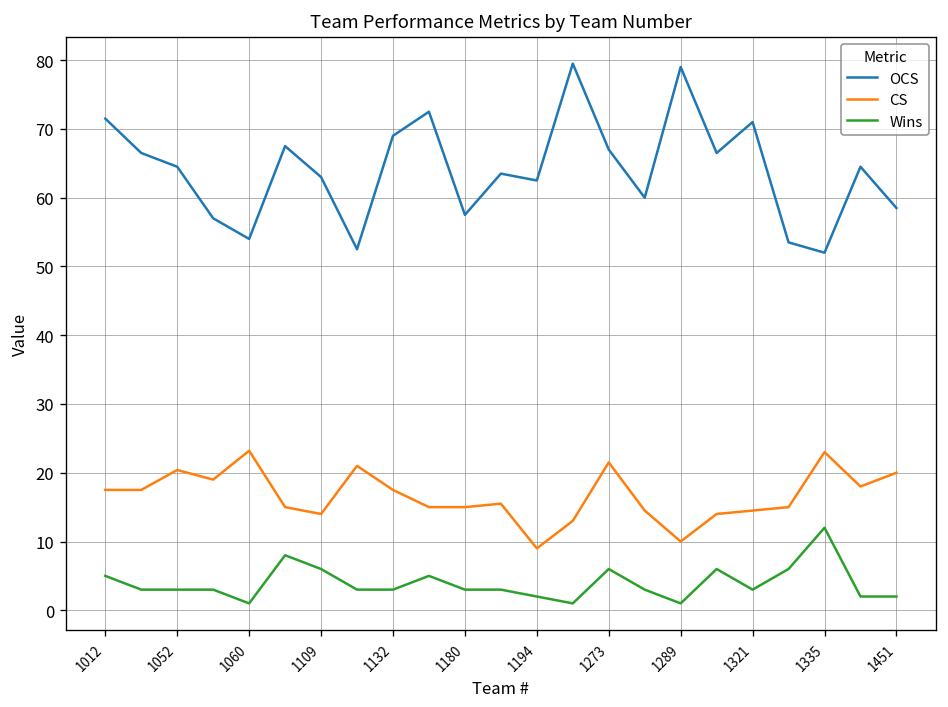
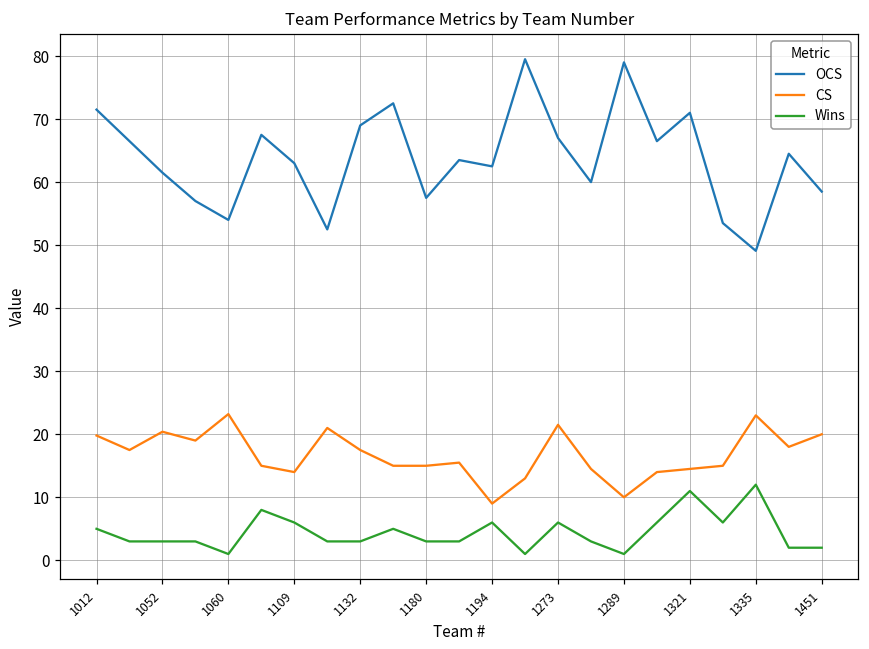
  {
    "OCS": {
      "1012": 72,
-     "1052": 65,
+     "1052": 62,
      "1060": 54,
      "1109": 63,
      "1132": 69,
      "1180": 58,
      "1194": 63,
      "1273": 67,
      "1289": 79,
      "1321": 71,
-     "1335": 52,
+     "1335": 49,
      "1451": 59
    },
    "CS": {
-     "1012": 18,
+     "1012": 20,
      "1052": 20,
      "1060": 23,
      "1109": 14,
      "1132": 18,
      "1180": 15,
      "1194": 9,
      "1273": 22,
      "1289": 10,
      "1321": 15,
      "1335": 23,
      "1451": 20
    },
    "Wins": {
      "1012": 5,
      "1052": 3,
      "1060": 1,
      "1109": 6,
      "1132": 3,
      "1180": 3,
-     "1194": 2,
+     "1194": 6,
      "1273": 6,
      "1289": 1,
-     "1321": 3,
+     "1321": 11,
      "1335": 12,
      "1451": 2
    }
  }
